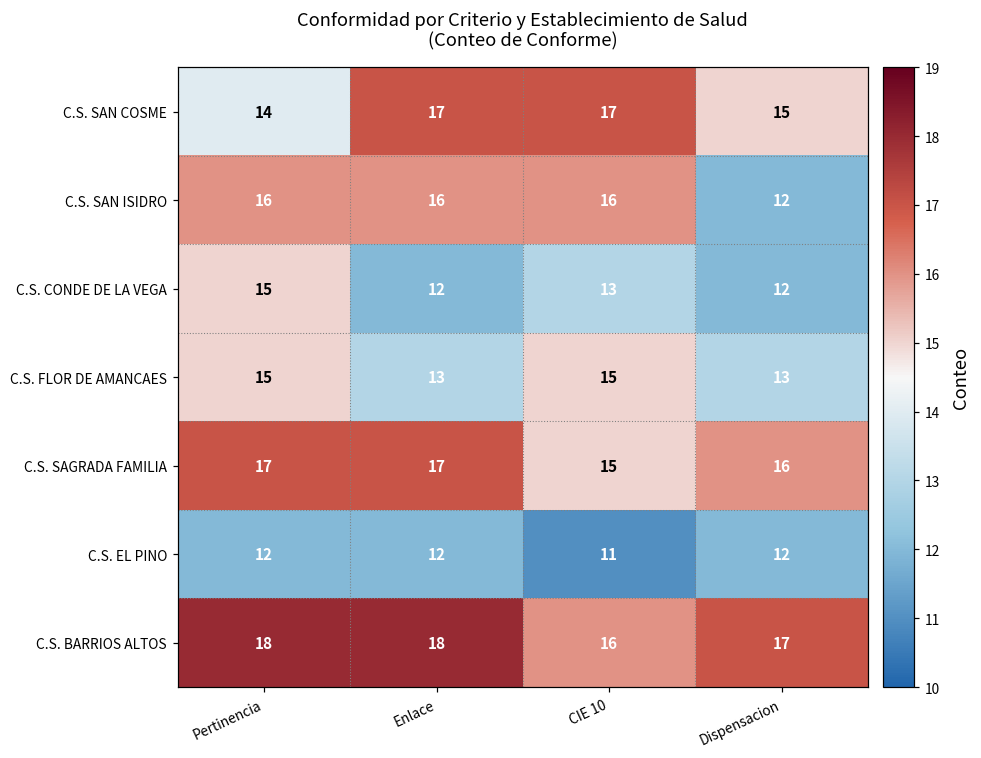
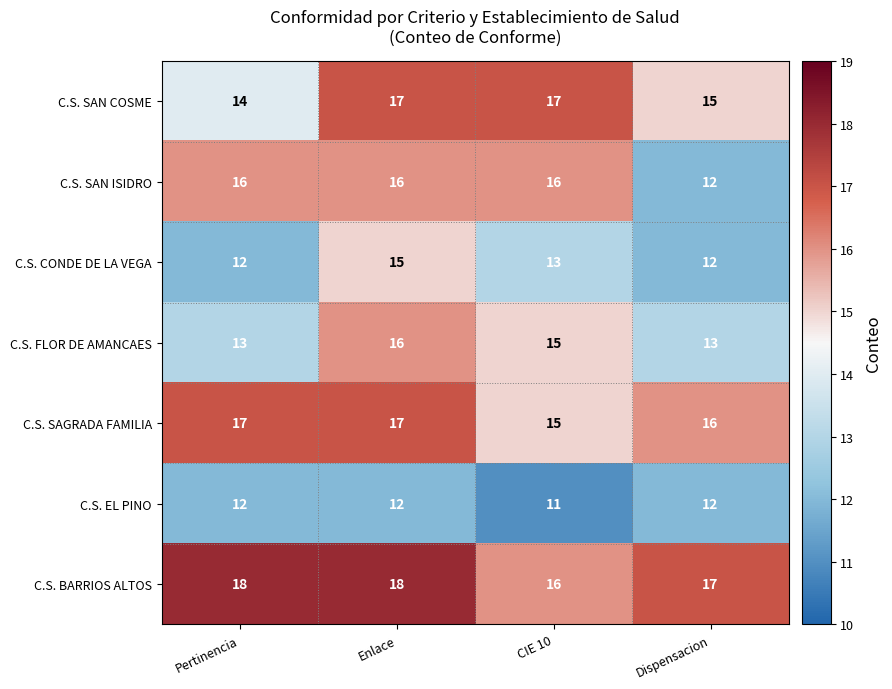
  {
    "C.S. SAN COSME": {
      "Pertinencia": 14,
      "Enlace": 17,
      "CIE 10": 17,
      "Dispensacion": 15
    },
    "C.S. SAN ISIDRO": {
      "Pertinencia": 16,
      "Enlace": 16,
      "CIE 10": 16,
      "Dispensacion": 12
    },
    "C.S. CONDE DE LA VEGA": {
-     "Pertinencia": 15,
-     "Enlace": 12,
+     "Pertinencia": 12,
+     "Enlace": 15,
      "CIE 10": 13,
      "Dispensacion": 12
    },
    "C.S. FLOR DE AMANCAES": {
-     "Pertinencia": 15,
-     "Enlace": 13,
+     "Pertinencia": 13,
+     "Enlace": 16,
      "CIE 10": 15,
      "Dispensacion": 13
    },
    "C.S. SAGRADA FAMILIA": {
      "Pertinencia": 17,
      "Enlace": 17,
      "CIE 10": 15,
      "Dispensacion": 16
    },
    "C.S. EL PINO": {
      "Pertinencia": 12,
      "Enlace": 12,
      "CIE 10": 11,
      "Dispensacion": 12
    },
    "C.S. BARRIOS ALTOS": {
      "Pertinencia": 18,
      "Enlace": 18,
      "CIE 10": 16,
      "Dispensacion": 17
    }
  }
